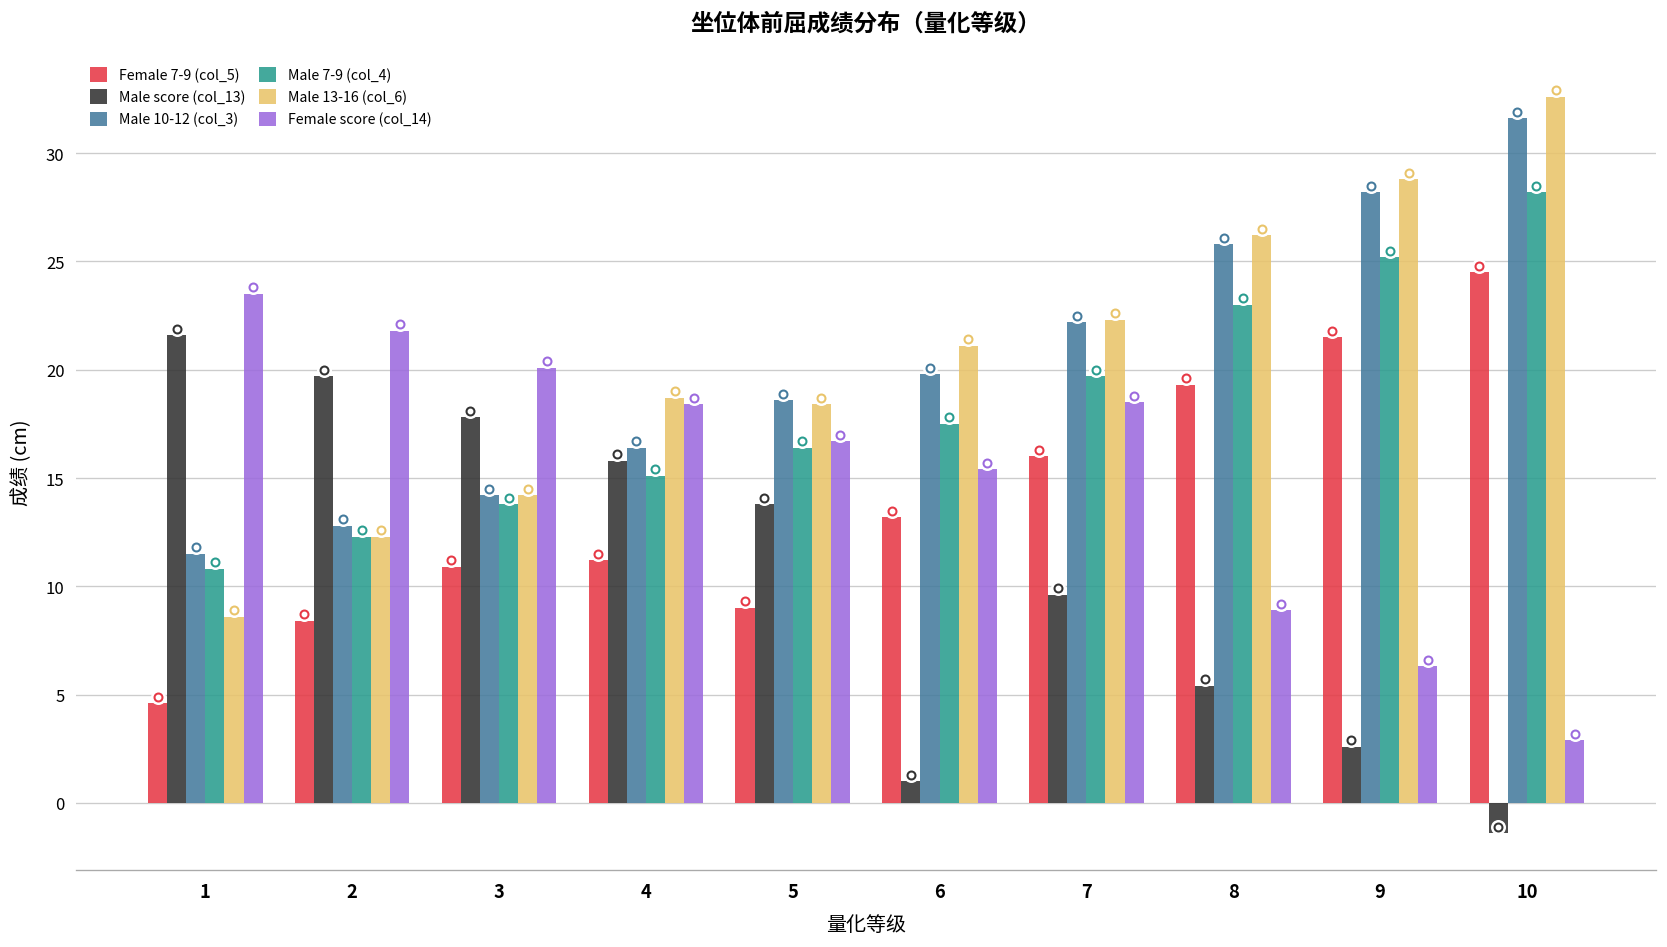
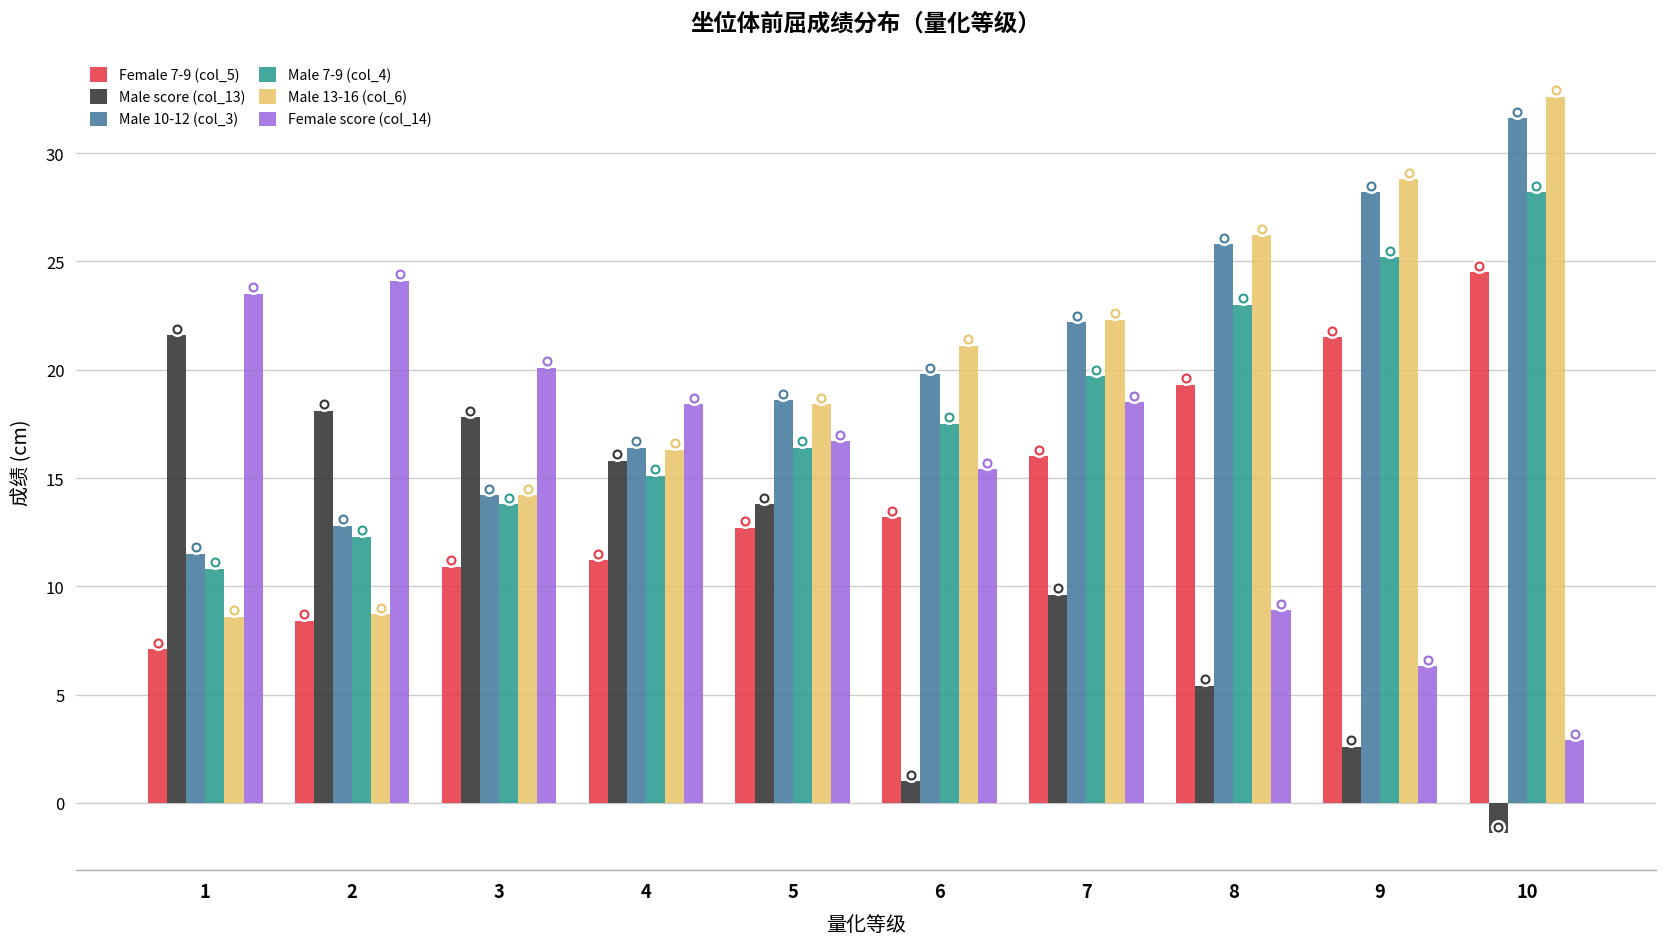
  {
    "Female 7-9 (col_5)": {
-     "1": 4.6,
+     "1": 7.1,
      "2": 8.4,
      "3": 10.9,
      "4": 11.2,
-     "5": 9.0,
+     "5": 12.7,
      "6": 13.2,
      "7": 16.0,
      "8": 19.3,
      "9": 21.5,
      "10": 24.5
    },
    "Male score (col_13)": {
      "1": 21.6,
-     "2": 19.7,
+     "2": 18.1,
      "3": 17.8,
      "4": 15.8,
      "5": 13.8,
      "6": 1.0,
      "7": 9.6,
      "8": 5.4,
      "9": 2.6,
      "10": -1.4
    },
    "Male 13-16 (col_6)": {
      "1": 8.6,
-     "2": 12.3,
+     "2": 8.7,
      "3": 14.2,
-     "4": 18.7,
+     "4": 16.3,
      "5": 18.4,
      "6": 21.1,
      "7": 22.3,
      "8": 26.2,
      "9": 28.8,
      "10": 32.6
    },
    "Female score (col_14)": {
      "1": 23.5,
-     "2": 21.8,
+     "2": 24.1,
      "3": 20.1,
      "4": 18.4,
      "5": 16.7,
      "6": 15.4,
      "7": 18.5,
      "8": 8.9,
      "9": 6.3,
      "10": 2.9
    }
  }
